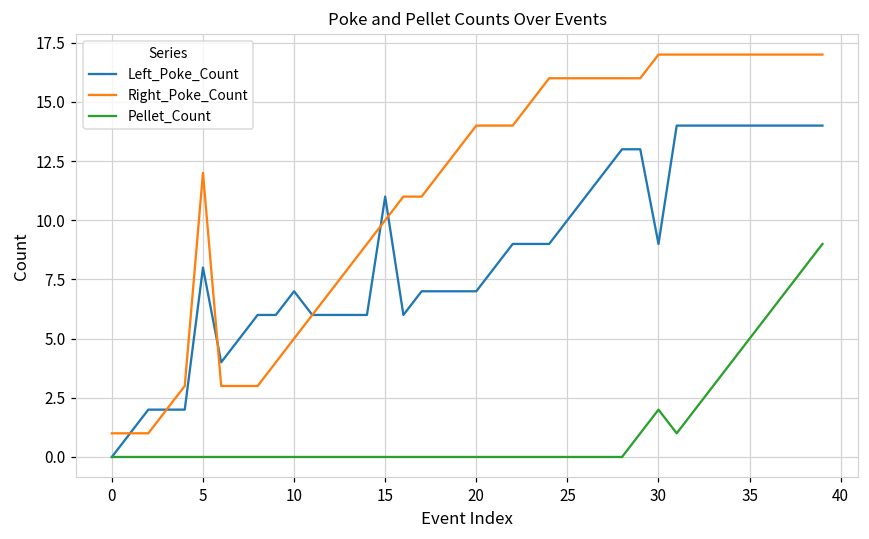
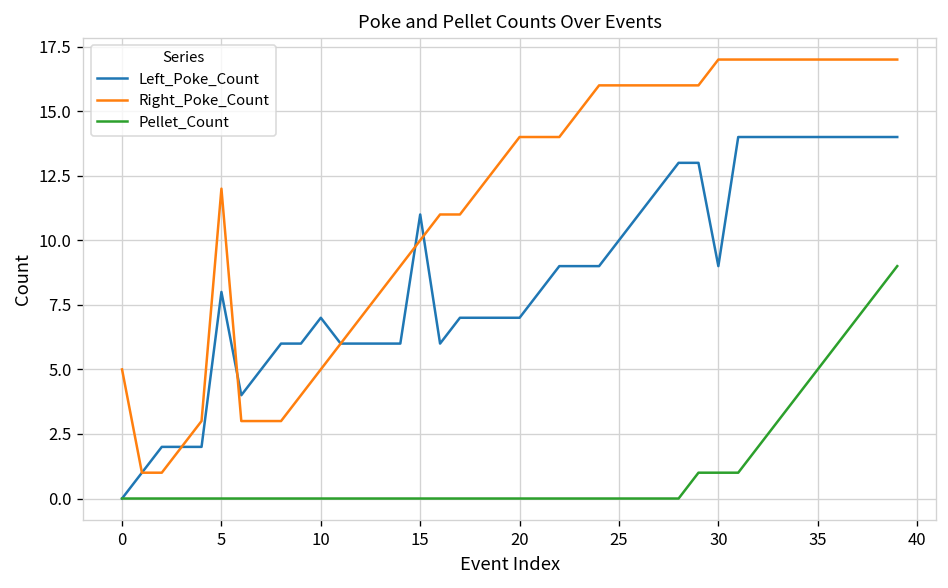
  {
    "Left_Poke_Count": {
      "5": 8,
      "10": 7,
      "15": 11,
      "20": 7,
      "25": 10,
      "30": 9,
      "35": 14
    },
    "Right_Poke_Count": {
-     "0": 1,
+     "0": 5,
      "5": 12,
      "10": 5,
      "15": 10,
      "20": 14,
      "25": 16,
      "30": 17,
      "35": 17
    },
    "Pellet_Count": {
      "5": 0,
      "10": 0,
      "15": 0,
      "20": 0,
      "25": 0,
-     "30": 2,
+     "30": 1,
      "35": 5
    }
  }
